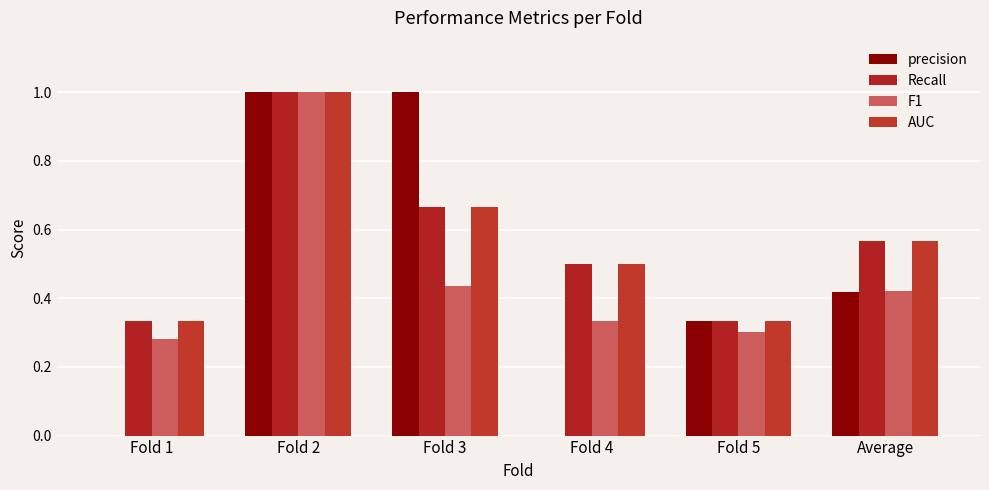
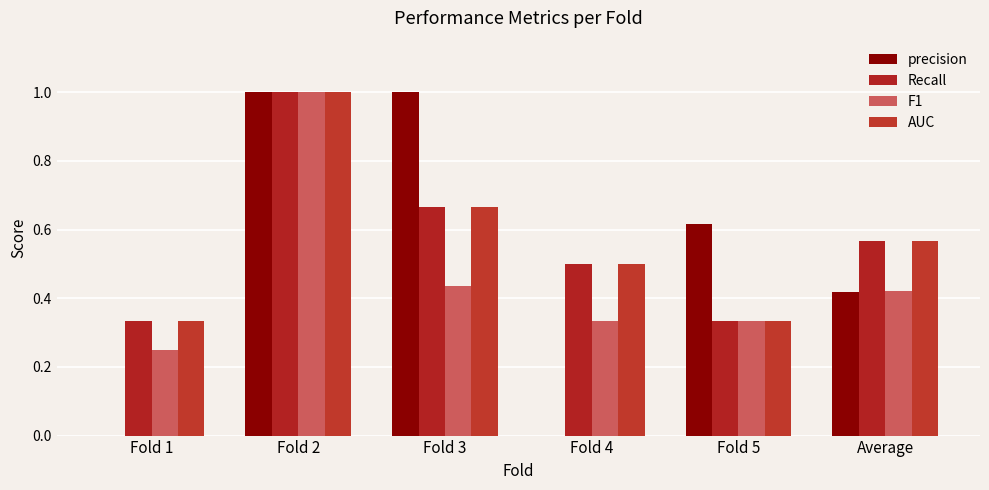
  {
    "precision": {
      "Fold 1": 0.00,
      "Fold 2": 1.00,
      "Fold 3": 1.00,
      "Fold 4": 0.00,
-     "Fold 5": 0.33,
+     "Fold 5": 0.62,
      "Average": 0.42
    },
    "F1": {
-     "Fold 1": 0.28,
+     "Fold 1": 0.25,
      "Fold 2": 1.00,
      "Fold 3": 0.44,
      "Fold 4": 0.33,
-     "Fold 5": 0.30,
+     "Fold 5": 0.33,
      "Average": 0.42
    }
  }
